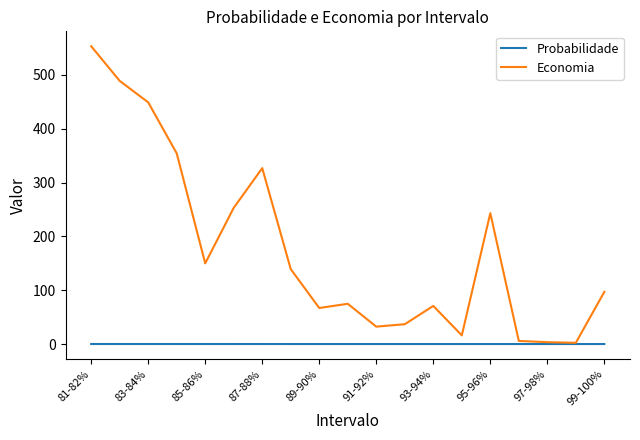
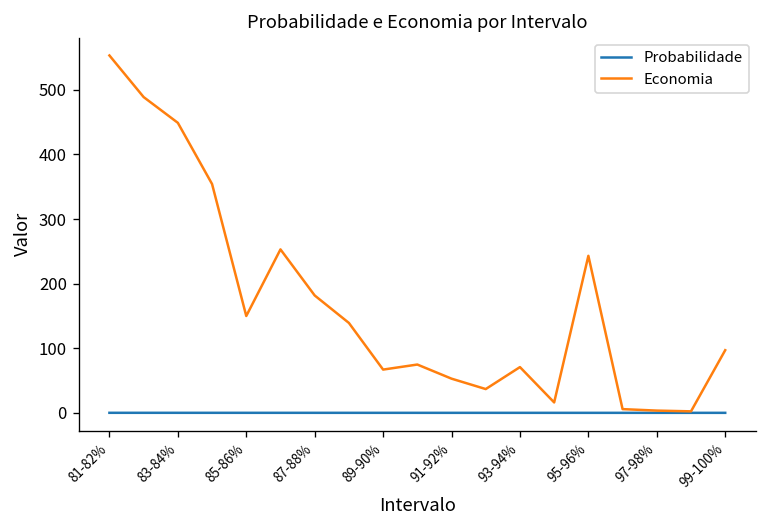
  {
    "Probabilidade": {
      "81-82%": 0,
      "83-84%": 0,
      "85-86%": 0,
      "87-88%": 0,
      "89-90%": 0,
      "91-92%": 0,
      "93-94%": 0,
      "95-96%": 0,
      "99-100%": 0
    },
    "Economia": {
      "81-82%": 550,
      "83-84%": 450,
      "85-86%": 150,
-     "87-88%": 330,
+     "87-88%": 180,
      "89-90%": 70,
-     "91-92%": 30,
+     "91-92%": 50,
      "93-94%": 70,
      "95-96%": 240,
      "99-100%": 100
    }
  }
